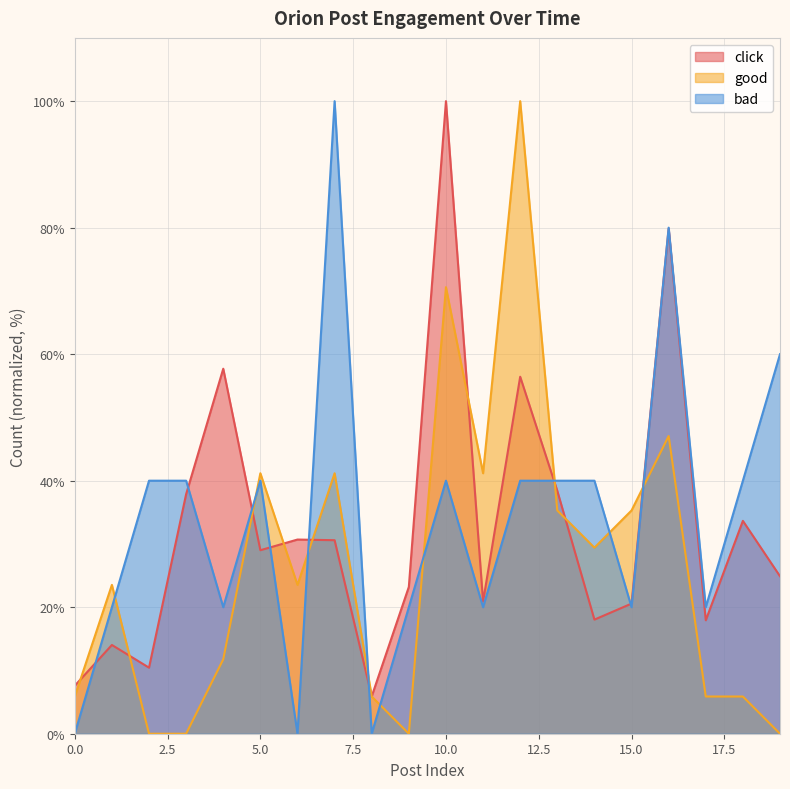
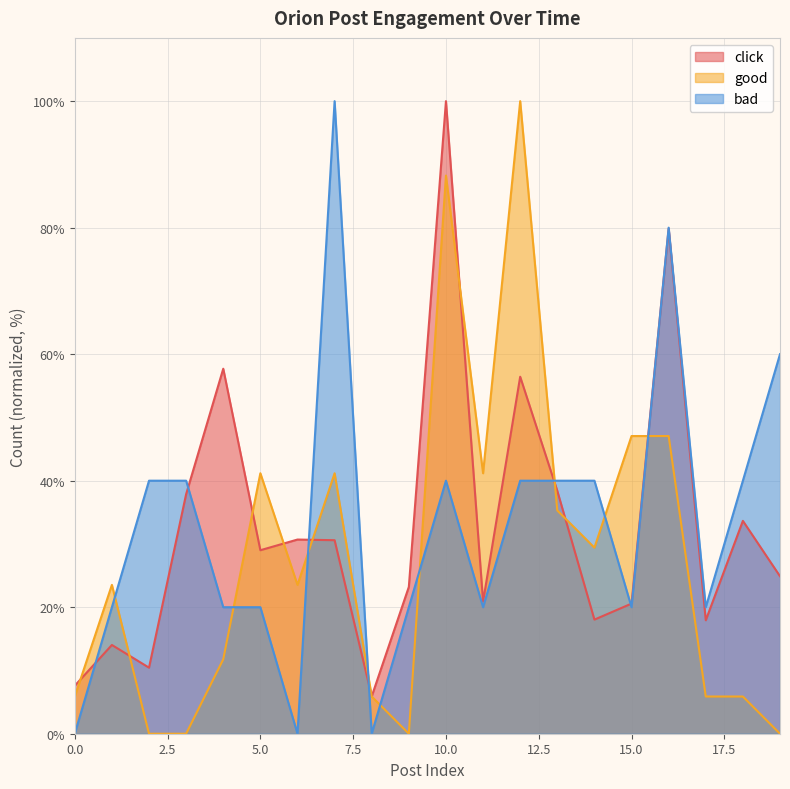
  {
    "click": {
      "0.0": "8%",
      "5.0": "29%",
      "10.0": "100%",
      "15.0": "21%"
    },
    "good": {
      "0.0": "6%",
      "5.0": "41%",
-     "10.0": "71%",
-     "15.0": "35%"
+     "10.0": "88%",
+     "15.0": "47%"
    },
    "bad": {
      "0.0": "0%",
-     "5.0": "40%",
+     "5.0": "20%",
      "10.0": "40%",
      "15.0": "20%"
    }
  }
